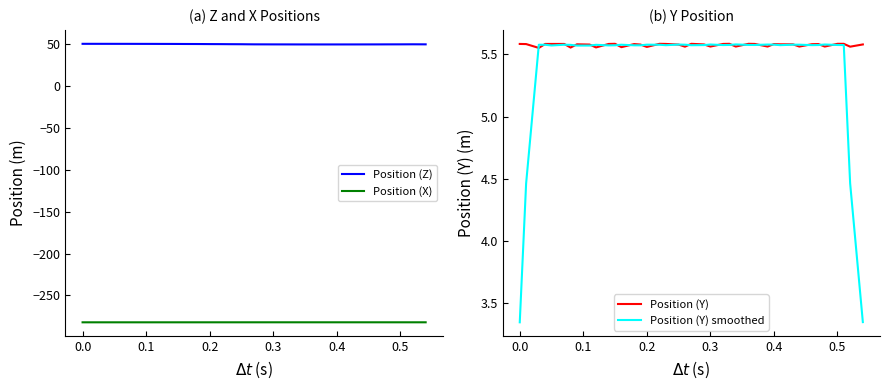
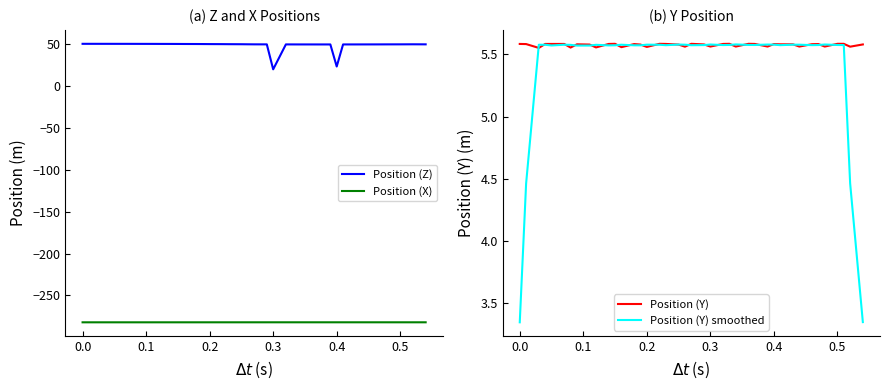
  {
    "(a) Z and X Positions": {
      "Position (Z)": {
        "0.0": 50,
        "0.2": 50,
-       "0.3": 50,
-       "0.4": 50,
+       "0.3": 20,
+       "0.4": 20,
        "0.5": 50
      },
      "Position (X)": {
        "0.0": -280,
        "0.2": -280,
        "0.3": -280,
        "0.4": -280,
        "0.5": -280
      }
    },
    "(b) Y Position": {
      "Position (Y)": {
        "0.0": 5.58
      },
      "Position (Y) smoothed": {
        "0.0": 3.34
      }
    }
  }
